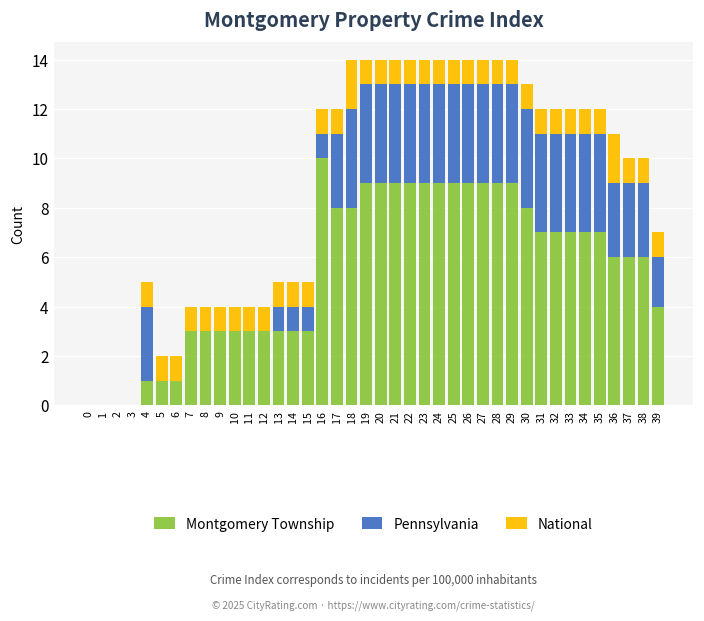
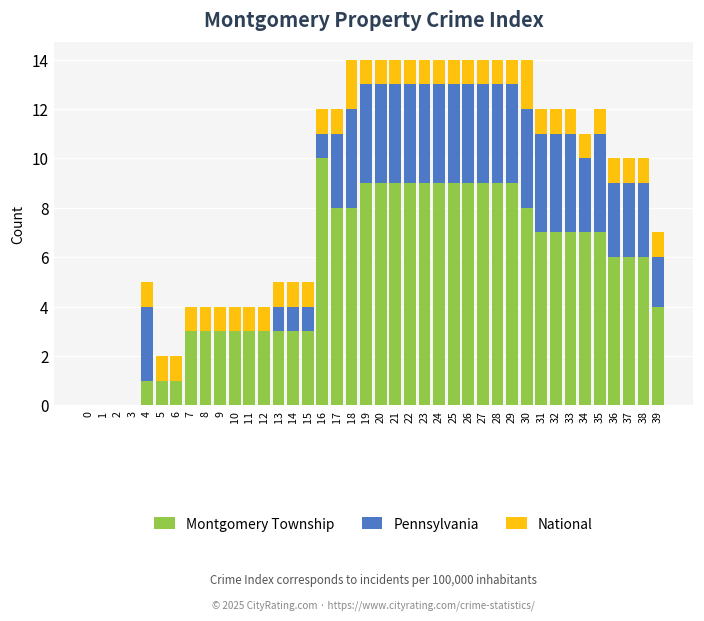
  {
    "Montgomery Township": {
      "0": 0,
      "1": 0,
      "2": 0,
      "3": 0,
      "4": 1,
      "5": 1,
      "6": 1,
      "7": 3,
      "8": 3,
      "9": 3,
      "10": 3,
      "11": 3,
      "12": 3,
      "13": 3,
      "14": 3,
      "15": 3,
      "16": 10,
      "17": 8,
      "18": 8,
      "19": 9,
      "20": 9,
      "21": 9,
      "22": 9,
      "23": 9,
      "24": 9,
      "25": 9,
      "26": 9,
      "27": 9,
      "28": 9,
      "29": 9,
      "30": 8,
      "31": 7,
      "32": 7,
      "33": 7,
      "34": 7,
      "35": 7,
      "36": 6,
      "37": 6,
      "38": 6,
      "39": 4
    },
    "Pennsylvania": {
      "0": 0,
      "1": 0,
      "2": 0,
      "3": 0,
      "4": 3,
      "5": 0,
      "6": 0,
      "7": 0,
      "8": 0,
      "9": 0,
      "10": 0,
      "11": 0,
      "12": 0,
      "13": 1,
      "14": 1,
      "15": 1,
      "16": 1,
      "17": 3,
      "18": 4,
      "19": 4,
      "20": 4,
      "21": 4,
      "22": 4,
      "23": 4,
      "24": 4,
      "25": 4,
      "26": 4,
      "27": 4,
      "28": 4,
      "29": 4,
      "30": 4,
      "31": 4,
      "32": 4,
      "33": 4,
-     "34": 4,
+     "34": 3,
      "35": 4,
      "36": 3,
      "37": 3,
      "38": 3,
      "39": 2
    },
    "National": {
      "0": 0,
      "1": 0,
      "2": 0,
      "3": 0,
      "4": 1,
      "5": 1,
      "6": 1,
      "7": 1,
      "8": 1,
      "9": 1,
      "10": 1,
      "11": 1,
      "12": 1,
      "13": 1,
      "14": 1,
      "15": 1,
      "16": 1,
      "17": 1,
      "18": 2,
      "19": 1,
      "20": 1,
      "21": 1,
      "22": 1,
      "23": 1,
      "24": 1,
      "25": 1,
      "26": 1,
      "27": 1,
      "28": 1,
      "29": 1,
-     "30": 1,
+     "30": 2,
      "31": 1,
      "32": 1,
      "33": 1,
      "34": 1,
      "35": 1,
-     "36": 2,
+     "36": 1,
      "37": 1,
      "38": 1,
      "39": 1
    }
  }
